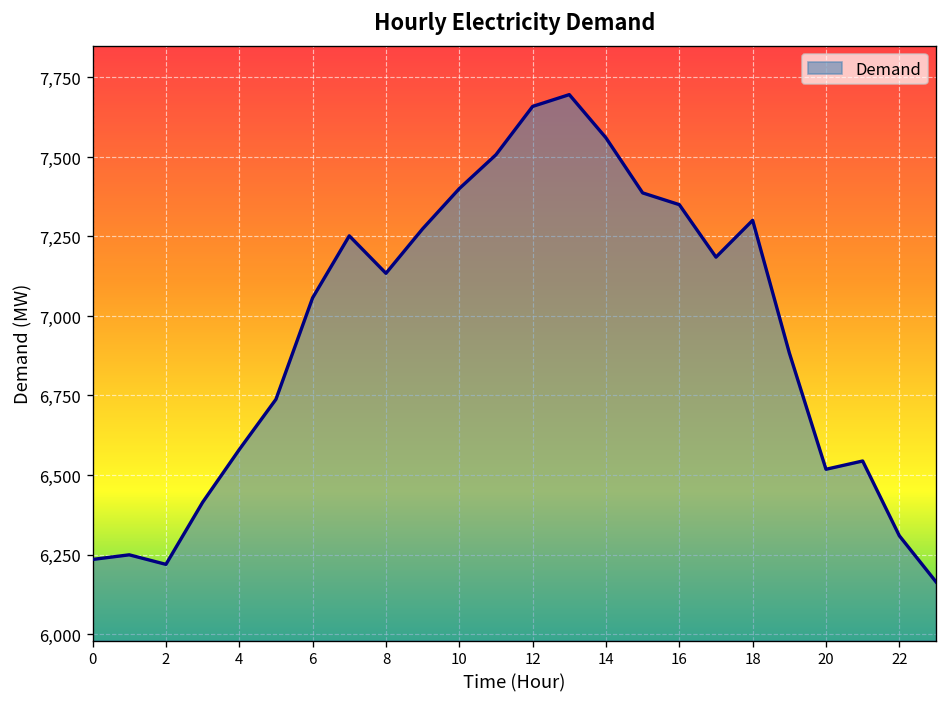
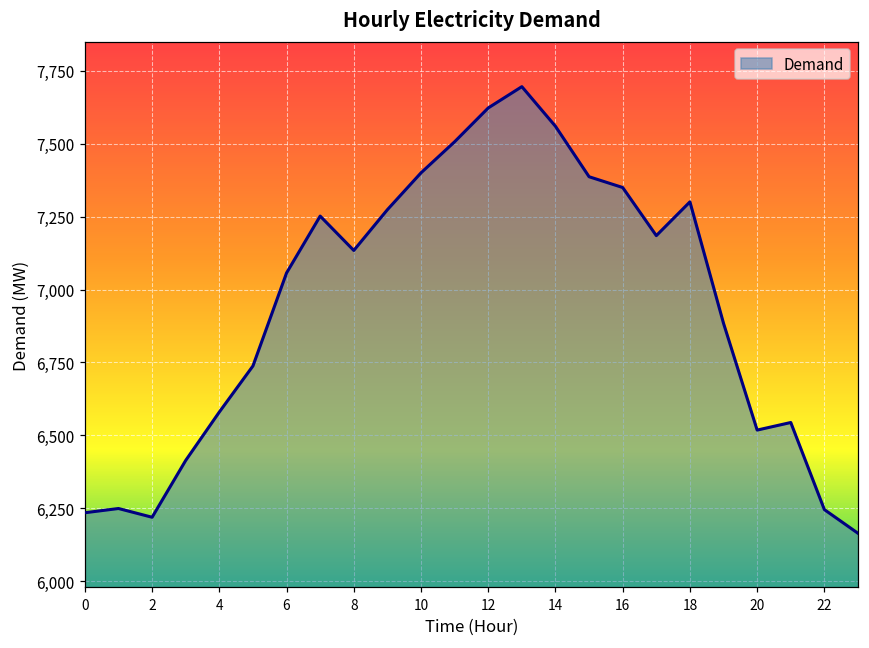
  {
    "0": "6,230",
    "2": "6,220",
    "4": "6,580",
    "6": "7,060",
    "8": "7,130",
    "10": "7,400",
-   "12": "7,660",
+   "12": "7,620",
    "14": "7,560",
    "16": "7,350",
    "18": "7,300",
    "20": "6,520",
-   "22": "6,310"
+   "22": "6,250"
  }
